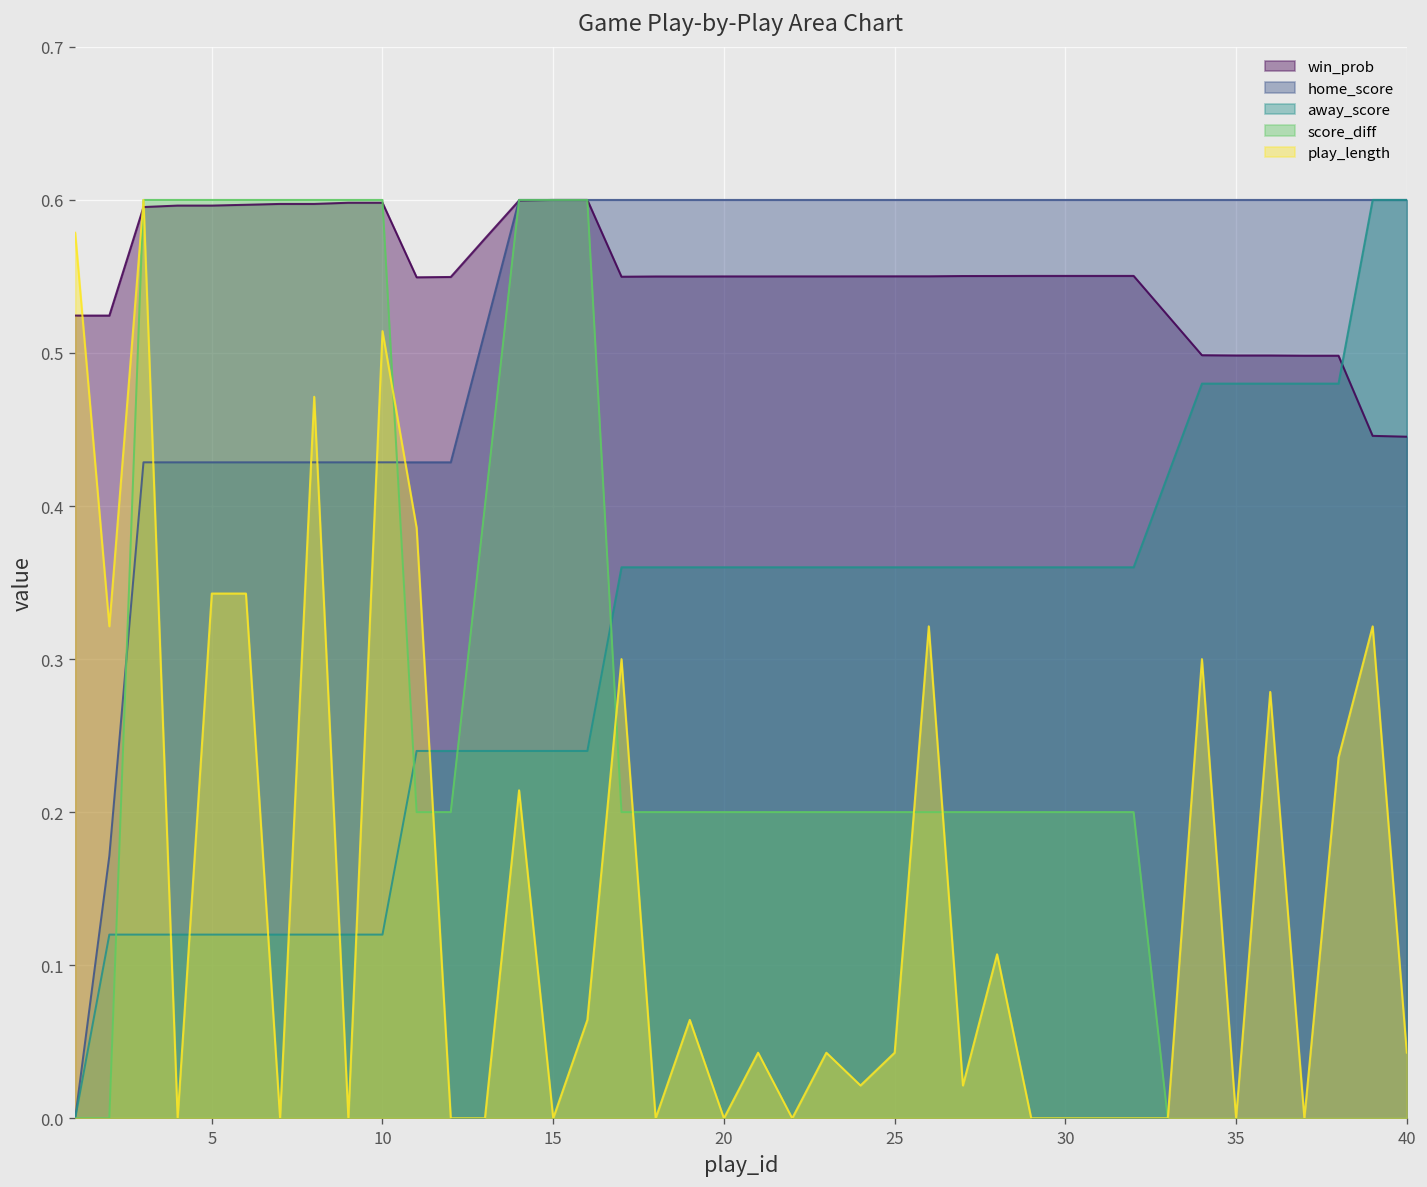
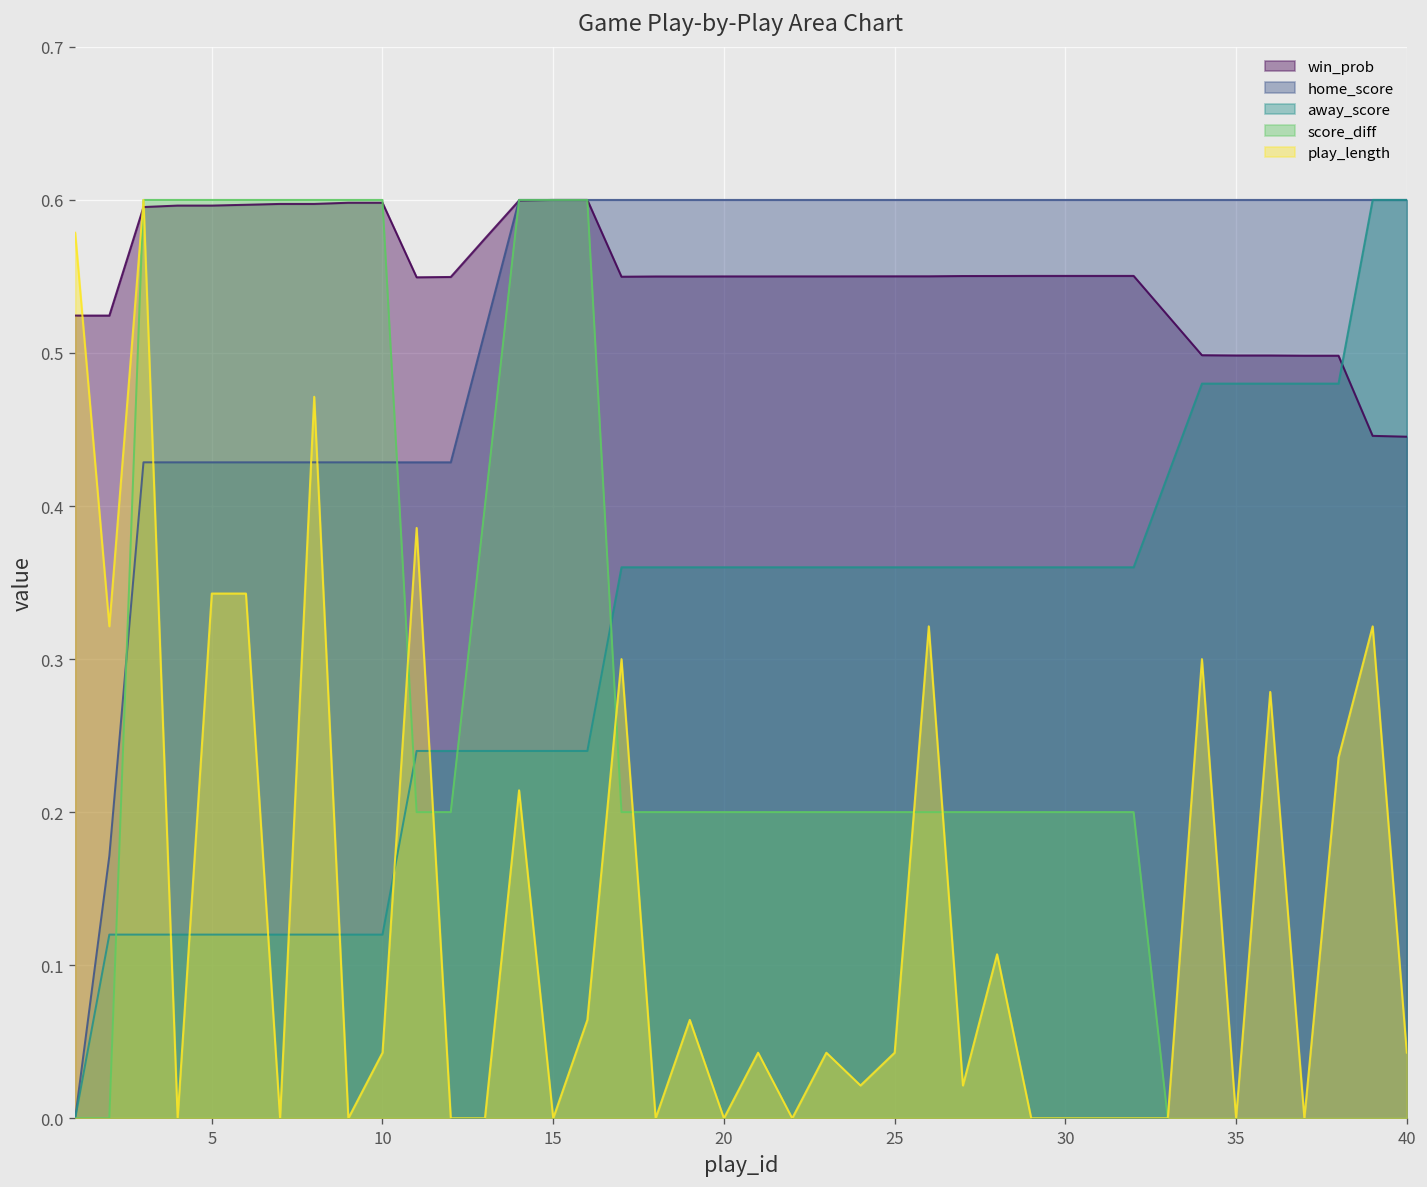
  {
    "play_length": {
      "5": 0.343,
-     "10": 0.514,
+     "10": 0.043,
      "15": 0.000,
      "20": 0.000,
      "25": 0.043,
      "30": 0.000,
      "40": 0.043
    }
  }
